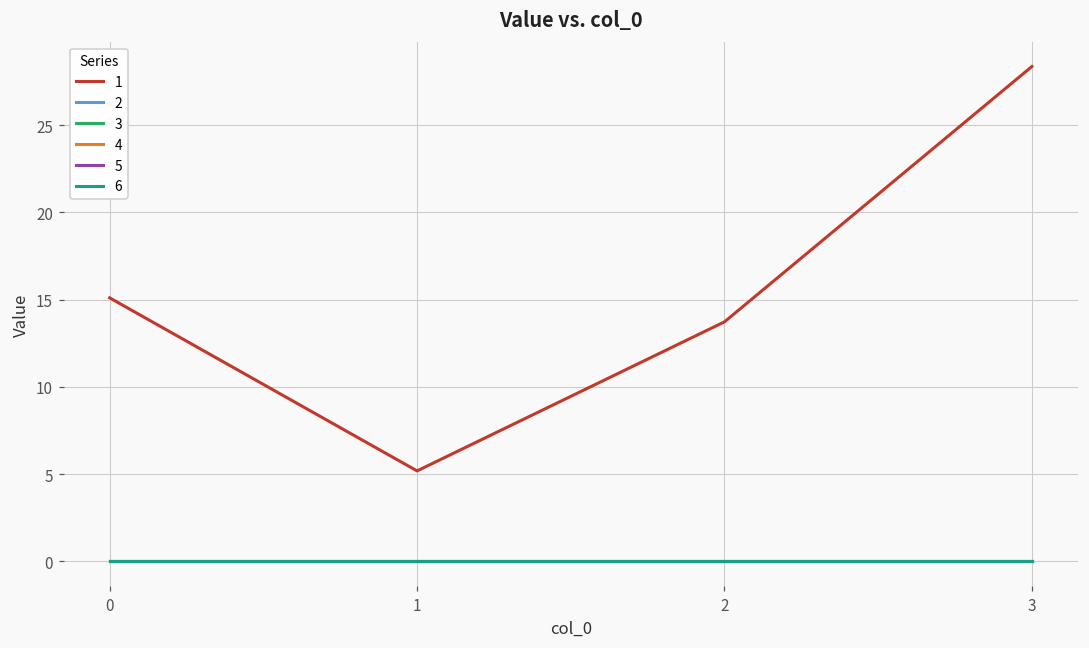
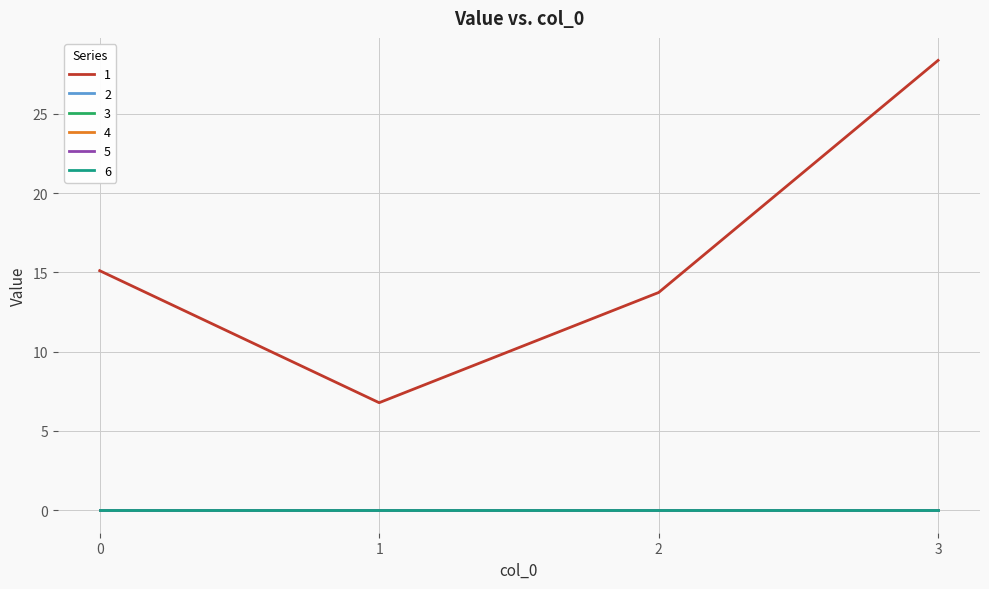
  {
    "1": {
      "0": 15.1,
-     "1": 5.2,
+     "1": 6.8,
      "2": 13.7,
      "3": 28.4
    },
    "6": {
      "0": 0.0,
      "1": 0.0,
      "2": 0.0,
      "3": 0.0
    }
  }
